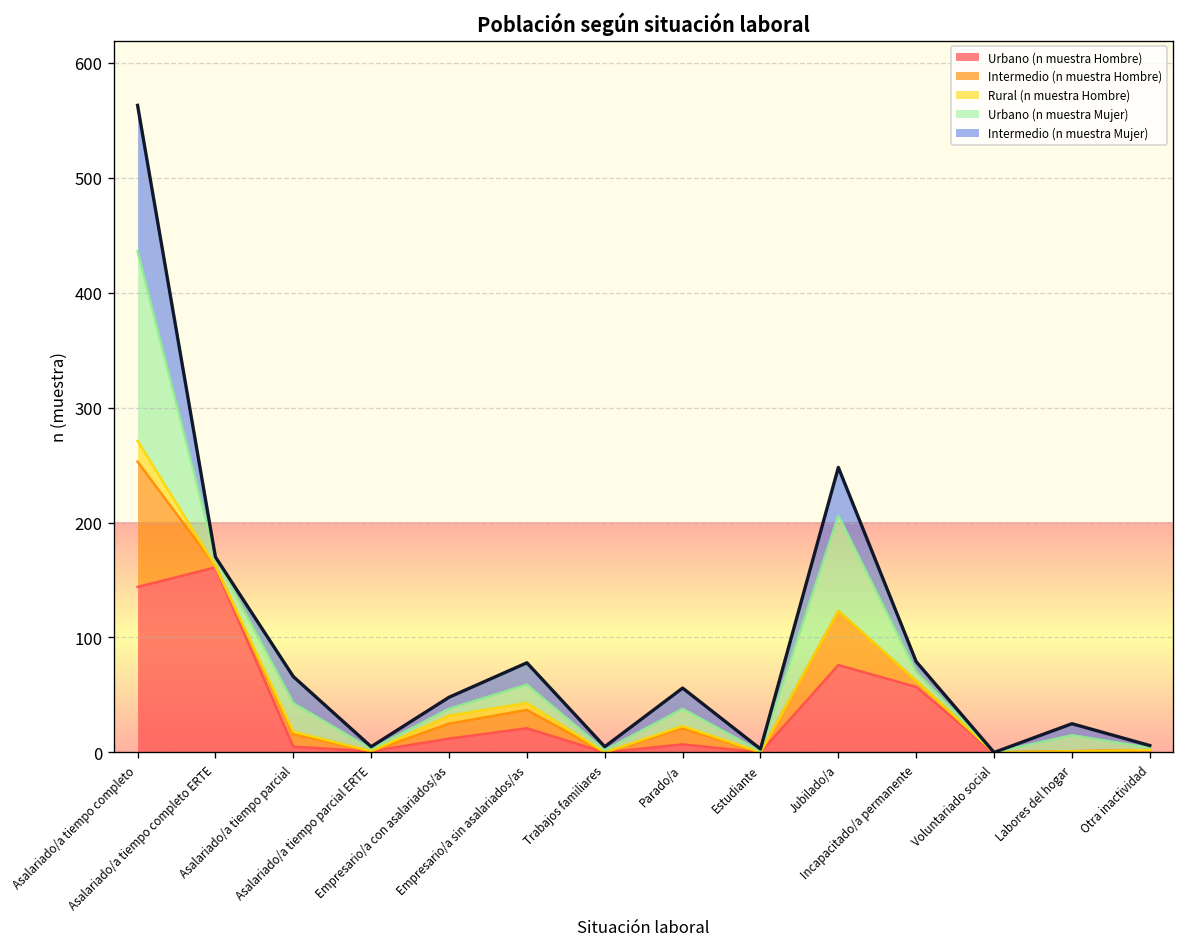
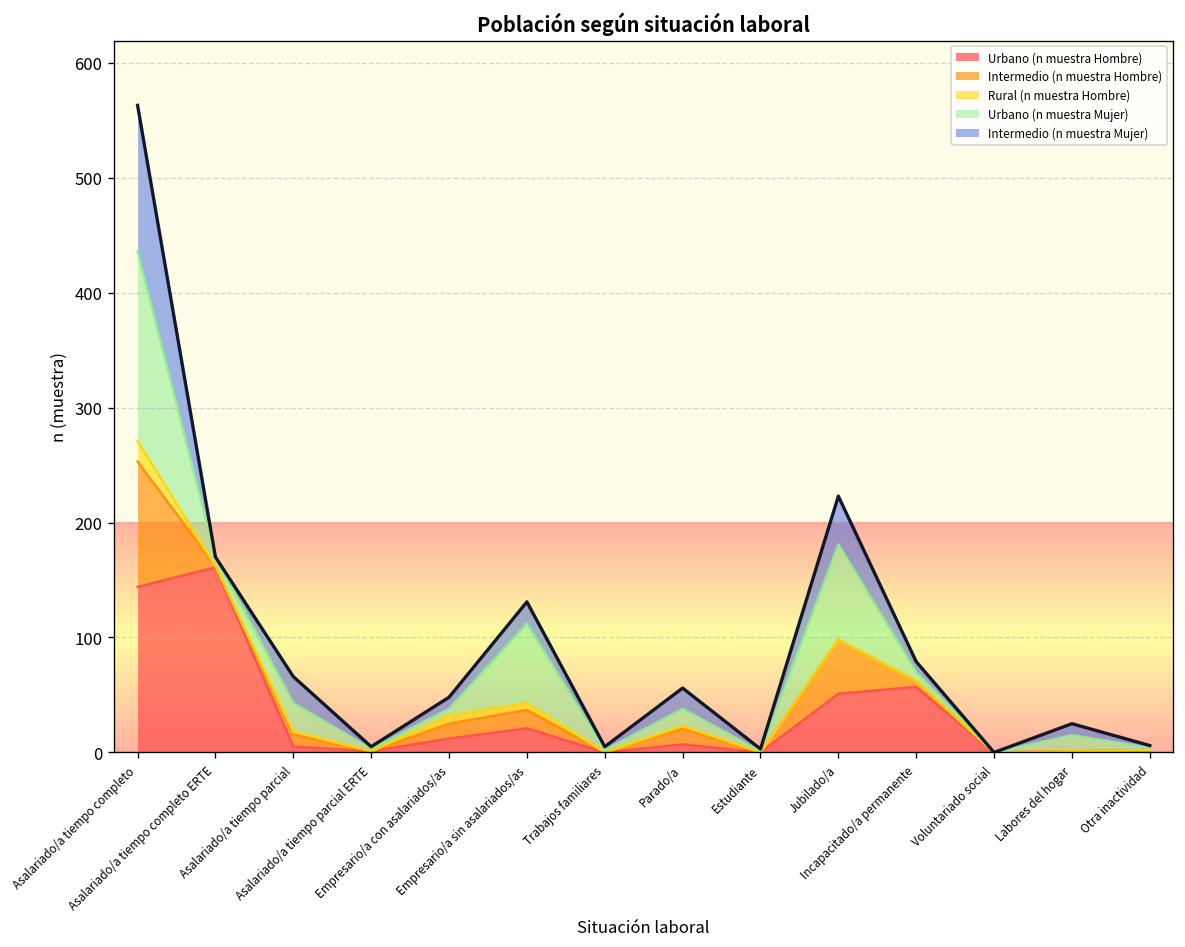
  {
    "Urbano (n muestra Hombre)": {
      "Asalariado/a tiempo completo": 140,
      "Asalariado/a tiempo parcial": 10,
      "Empresario/a con asalariados/as": 10,
      "Empresario/a sin asalariados/as": 20,
      "Parado/a": 10,
-     "Jubilado/a": 80,
+     "Jubilado/a": 50,
      "Incapacitado/a permanente": 60
    },
    "Intermedio (n muestra Hombre)": {
      "Asalariado/a tiempo completo": 110,
      "Empresario/a con asalariados/as": 10,
      "Empresario/a sin asalariados/as": 20
    },
    "Rural (n muestra Hombre)": {
      "Asalariado/a tiempo completo": 20,
      "Empresario/a con asalariados/as": 10,
      "Empresario/a sin asalariados/as": 10
    },
    "Urbano (n muestra Mujer)": {
      "Asalariado/a tiempo completo": 170,
      "Asalariado/a tiempo parcial": 30,
      "Empresario/a con asalariados/as": 10,
-     "Empresario/a sin asalariados/as": 20,
+     "Empresario/a sin asalariados/as": 70,
      "Parado/a": 20,
      "Jubilado/a": 80,
      "Incapacitado/a permanente": 10,
      "Labores del hogar": 10
    },
    "Intermedio (n muestra Mujer)": {
      "Asalariado/a tiempo completo": 130,
      "Asalariado/a tiempo parcial": 20,
      "Empresario/a con asalariados/as": 10,
      "Empresario/a sin asalariados/as": 20,
      "Trabajos familiares": 0,
      "Parado/a": 20,
      "Jubilado/a": 40,
      "Incapacitado/a permanente": 10,
      "Labores del hogar": 10
    }
  }
